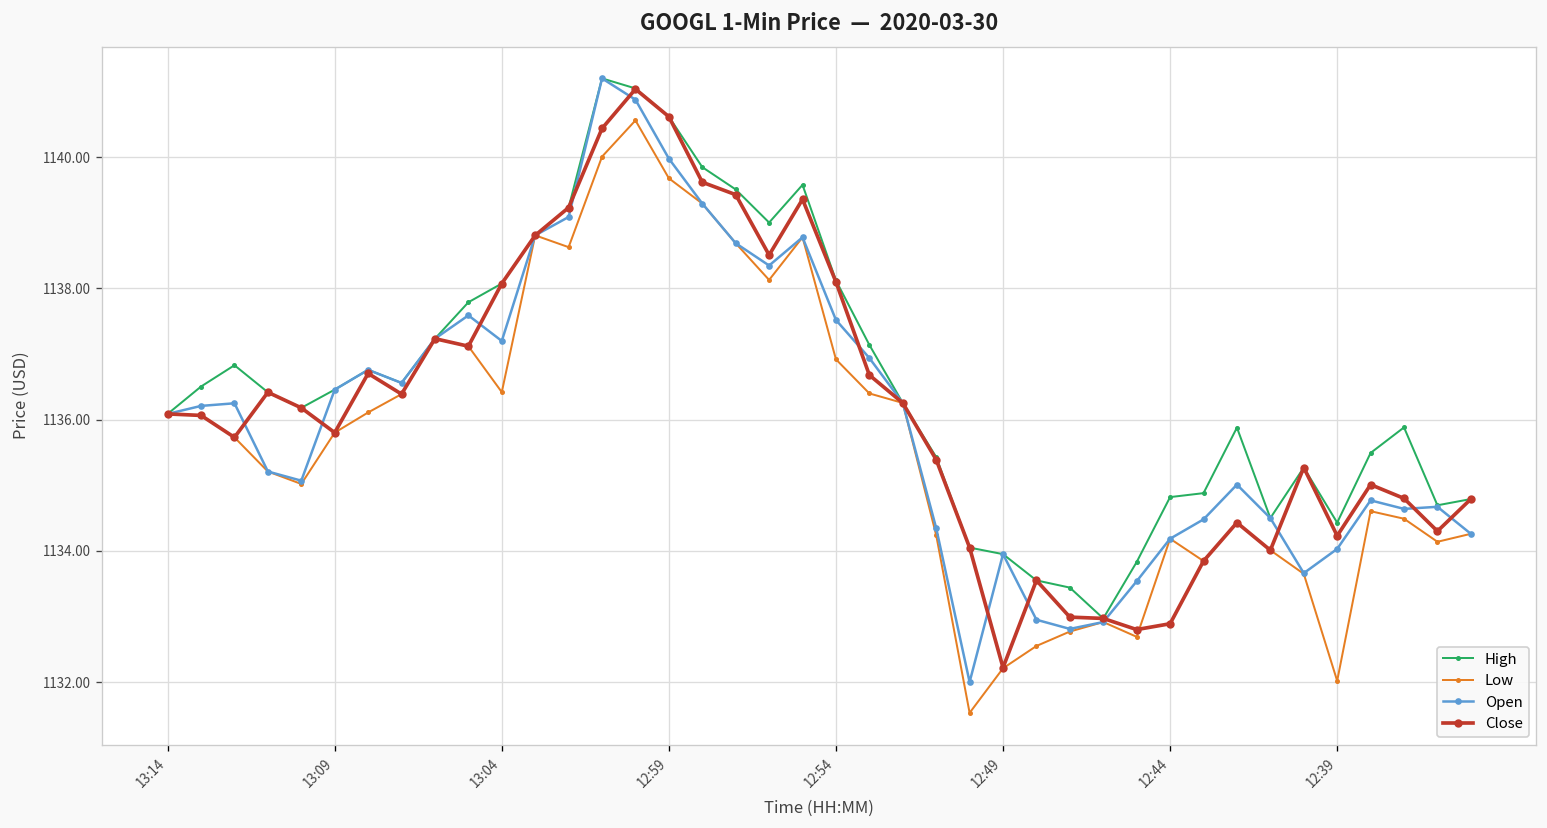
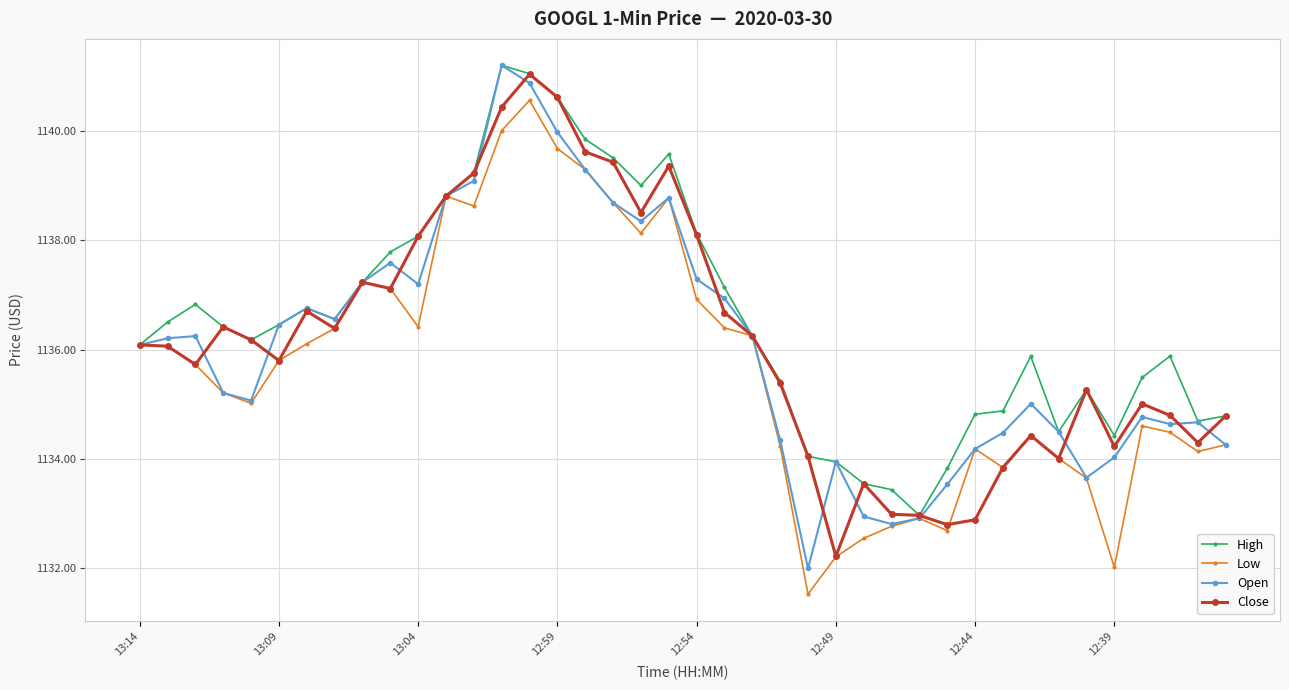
  {
    "High": {
      "12:44": 1134.8,
      "12:39": 1134.4
    },
    "Low": {
      "13:04": 1136.4,
      "12:59": 1139.7,
      "12:54": 1136.9,
      "12:39": 1132.0
    },
    "Open": {
      "13:04": 1137.2,
      "12:59": 1140.0,
-     "12:54": 1137.5,
+     "12:54": 1137.3,
      "12:39": 1134.0
    },
    "Close": {
      "12:44": 1132.9,
      "12:39": 1134.2
    }
  }
